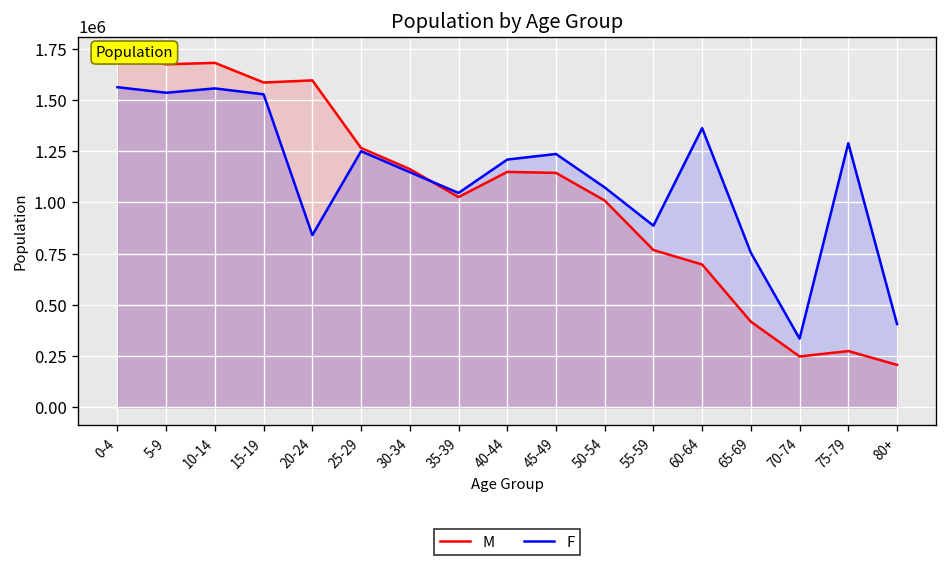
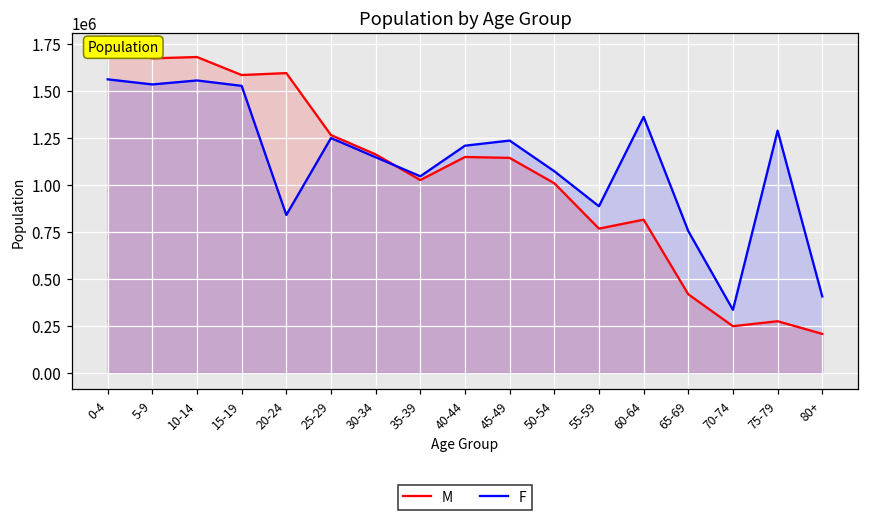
  {
    "M": {
      "10-14": 1680000,
      "15-19": 1580000,
      "20-24": 1590000,
      "25-29": 1260000,
      "30-34": 1160000,
      "35-39": 1030000,
      "40-44": 1150000,
      "45-49": 1140000,
      "50-54": 1010000,
      "55-59": 770000,
-     "60-64": 700000,
+     "60-64": 810000,
      "65-69": 420000,
      "70-74": 250000,
      "75-79": 270000,
      "80+": 210000
    },
    "F": {
      "0-4": 1560000,
      "5-9": 1530000,
      "10-14": 1560000,
      "15-19": 1530000,
      "20-24": 840000,
      "25-29": 1250000,
      "30-34": 1150000,
      "35-39": 1050000,
      "40-44": 1210000,
      "45-49": 1240000,
      "50-54": 1070000,
      "55-59": 890000,
      "60-64": 1360000,
      "65-69": 750000,
      "70-74": 330000,
      "75-79": 1290000,
      "80+": 410000
    }
  }
